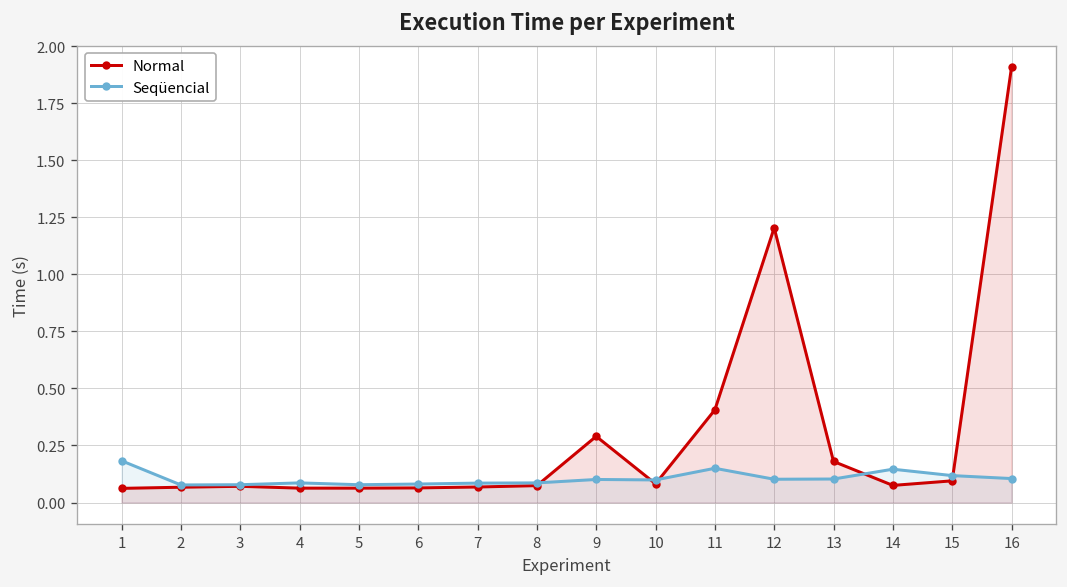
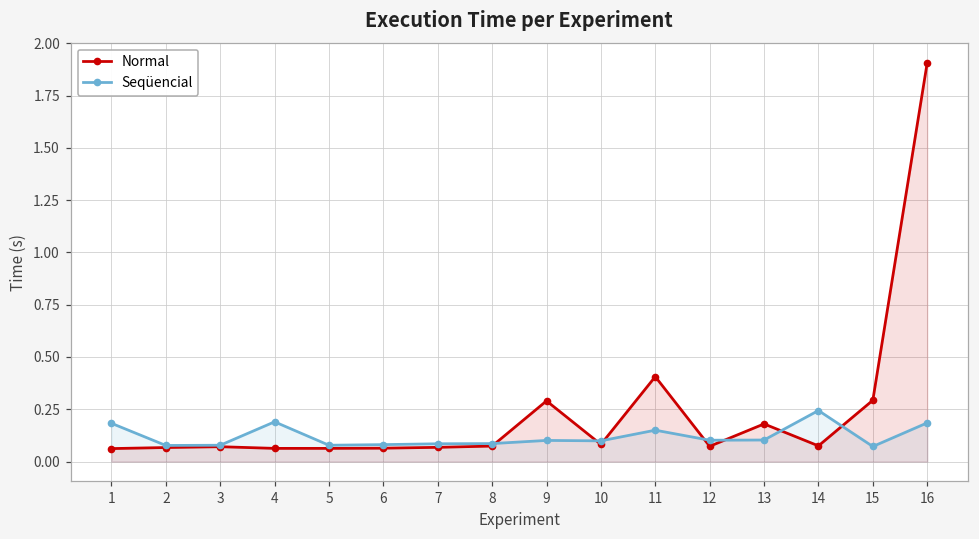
  {
    "Normal": {
      "1": 0.06,
      "4": 0.06,
      "5": 0.06,
      "6": 0.06,
      "7": 0.07,
      "9": 0.29,
      "10": 0.08,
      "11": 0.41,
-     "12": 1.20,
+     "12": 0.07,
      "13": 0.18,
      "14": 0.08,
-     "15": 0.10,
+     "15": 0.29,
      "16": 1.91
    },
    "Seqüencial": {
      "1": 0.18,
-     "4": 0.09,
+     "4": 0.19,
      "5": 0.08,
      "6": 0.08,
      "7": 0.09,
      "9": 0.10,
      "10": 0.10,
      "11": 0.15,
      "12": 0.10,
      "13": 0.10,
-     "14": 0.15,
-     "15": 0.12,
-     "16": 0.11
+     "14": 0.24,
+     "15": 0.07,
+     "16": 0.19
    }
  }
